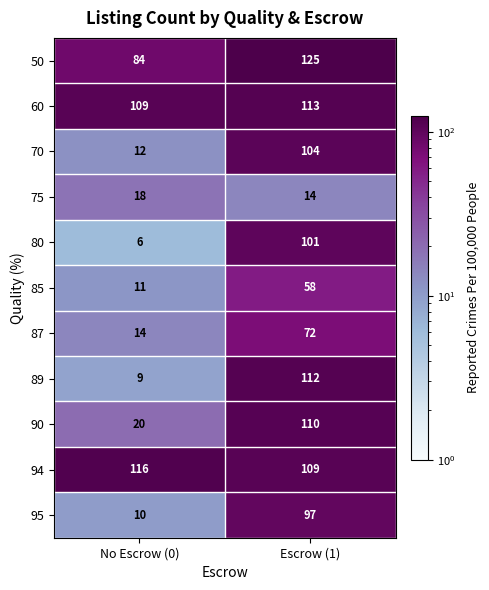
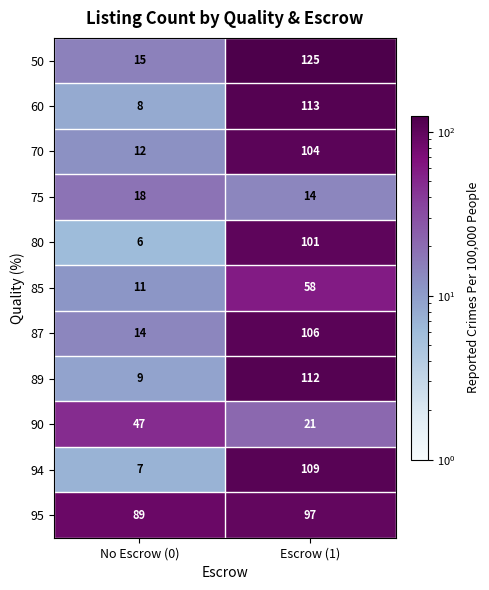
  {
    "50": {
-     "No Escrow (0)": 84,
+     "No Escrow (0)": 15,
      "Escrow (1)": 125
    },
    "60": {
-     "No Escrow (0)": 109,
+     "No Escrow (0)": 8,
      "Escrow (1)": 113
    },
    "70": {
      "No Escrow (0)": 12,
      "Escrow (1)": 104
    },
    "75": {
      "No Escrow (0)": 18,
      "Escrow (1)": 14
    },
    "80": {
      "No Escrow (0)": 6,
      "Escrow (1)": 101
    },
    "85": {
      "No Escrow (0)": 11,
      "Escrow (1)": 58
    },
    "87": {
      "No Escrow (0)": 14,
-     "Escrow (1)": 72
+     "Escrow (1)": 106
    },
    "89": {
      "No Escrow (0)": 9,
      "Escrow (1)": 112
    },
    "90": {
-     "No Escrow (0)": 20,
-     "Escrow (1)": 110
+     "No Escrow (0)": 47,
+     "Escrow (1)": 21
    },
    "94": {
-     "No Escrow (0)": 116,
+     "No Escrow (0)": 7,
      "Escrow (1)": 109
    },
    "95": {
-     "No Escrow (0)": 10,
+     "No Escrow (0)": 89,
      "Escrow (1)": 97
    }
  }
